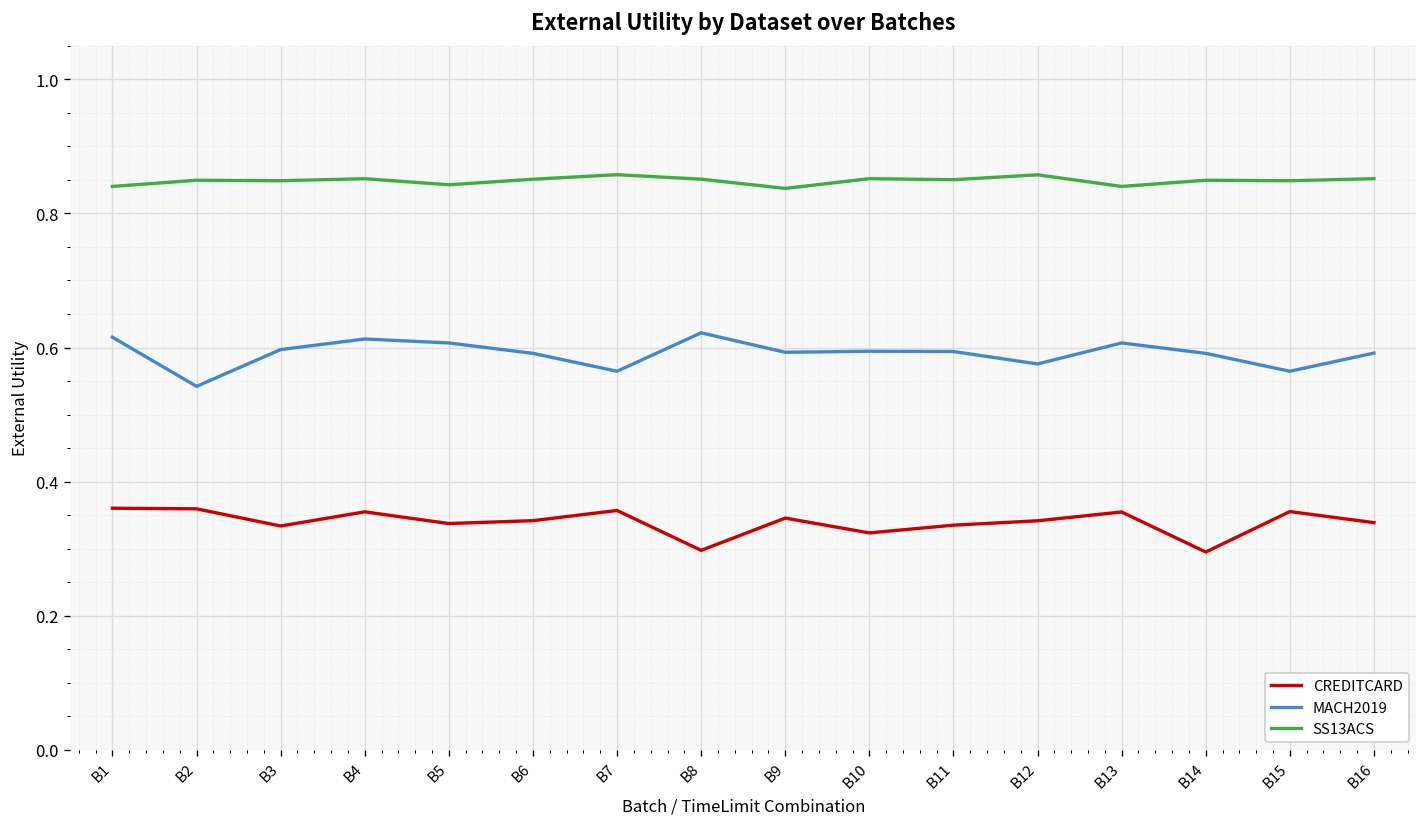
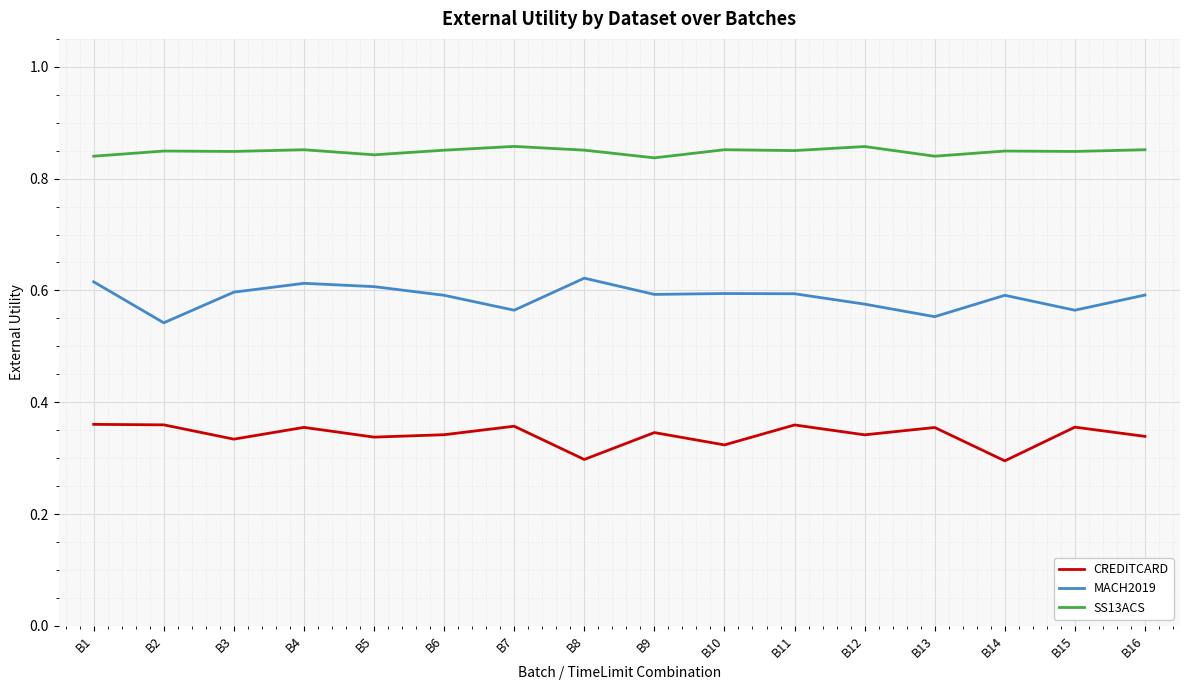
  {
    "CREDITCARD": {
      "B1": 0.36,
      "B2": 0.36,
      "B3": 0.33,
      "B4": 0.35,
      "B5": 0.34,
      "B6": 0.34,
      "B7": 0.36,
      "B8": 0.30,
      "B9": 0.35,
      "B10": 0.32,
-     "B11": 0.34,
+     "B11": 0.36,
      "B12": 0.34,
      "B13": 0.35,
      "B14": 0.30,
      "B15": 0.36,
      "B16": 0.34
    },
    "MACH2019": {
      "B1": 0.62,
      "B2": 0.54,
      "B3": 0.60,
      "B4": 0.61,
      "B5": 0.61,
      "B6": 0.59,
      "B7": 0.56,
      "B8": 0.62,
      "B9": 0.59,
      "B10": 0.59,
      "B11": 0.59,
      "B12": 0.58,
-     "B13": 0.61,
+     "B13": 0.55,
      "B14": 0.59,
      "B15": 0.56,
      "B16": 0.59
    },
    "SS13ACS": {
      "B1": 0.84,
      "B2": 0.85,
      "B3": 0.85,
      "B4": 0.85,
      "B5": 0.84,
      "B6": 0.85,
      "B7": 0.86,
      "B8": 0.85,
      "B9": 0.84,
      "B10": 0.85,
      "B11": 0.85,
      "B12": 0.86,
      "B13": 0.84,
      "B14": 0.85,
      "B15": 0.85,
      "B16": 0.85
    }
  }
